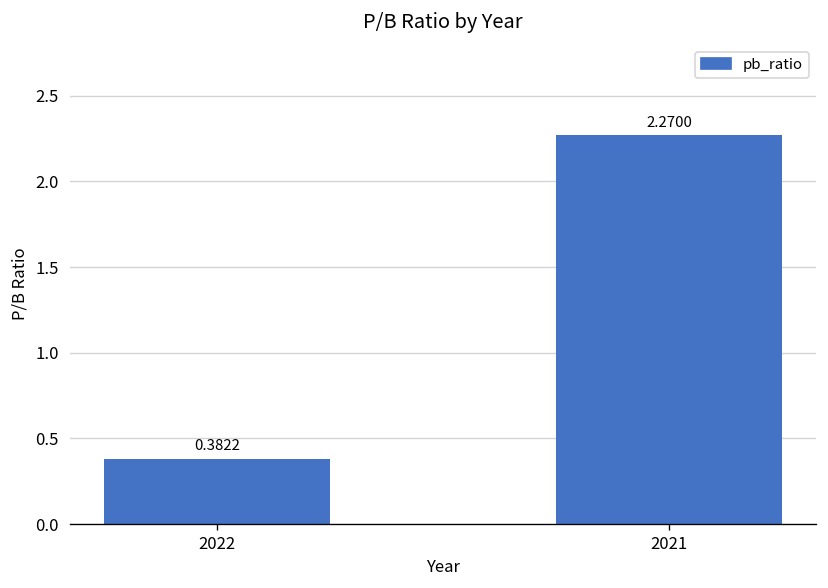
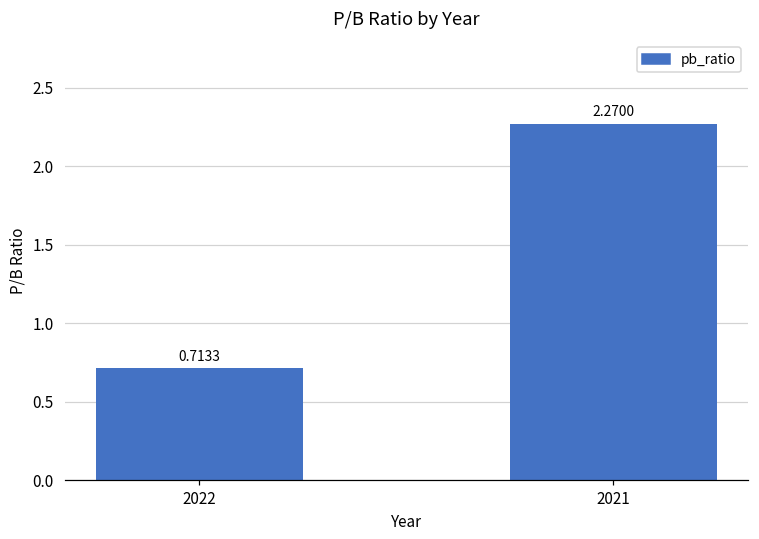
  {
-   "2022": 0.3822,
+   "2022": 0.7133,
    "2021": 2.2700
  }
